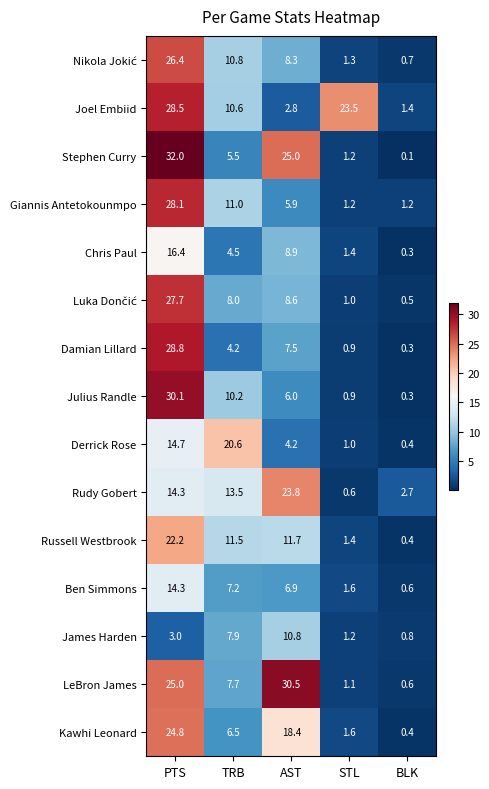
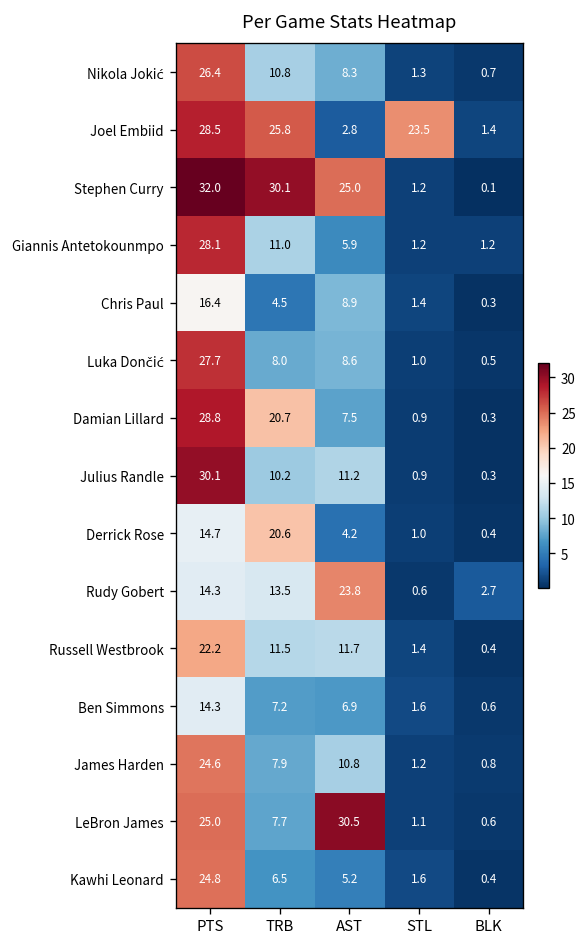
  {
    "Nikola Jokić": {
      "PTS": 26.4,
      "TRB": 10.8,
      "AST": 8.3,
      "STL": 1.3,
      "BLK": 0.7
    },
    "Joel Embiid": {
      "PTS": 28.5,
-     "TRB": 10.6,
+     "TRB": 25.8,
      "AST": 2.8,
      "STL": 23.5,
      "BLK": 1.4
    },
    "Stephen Curry": {
      "PTS": 32.0,
-     "TRB": 5.5,
+     "TRB": 30.1,
      "AST": 25.0,
      "STL": 1.2,
      "BLK": 0.1
    },
    "Giannis Antetokounmpo": {
      "PTS": 28.1,
      "TRB": 11.0,
      "AST": 5.9,
      "STL": 1.2,
      "BLK": 1.2
    },
    "Chris Paul": {
      "PTS": 16.4,
      "TRB": 4.5,
      "AST": 8.9,
      "STL": 1.4,
      "BLK": 0.3
    },
    "Luka Dončić": {
      "PTS": 27.7,
      "TRB": 8.0,
      "AST": 8.6,
      "STL": 1.0,
      "BLK": 0.5
    },
    "Damian Lillard": {
      "PTS": 28.8,
-     "TRB": 4.2,
+     "TRB": 20.7,
      "AST": 7.5,
      "STL": 0.9,
      "BLK": 0.3
    },
    "Julius Randle": {
      "PTS": 30.1,
      "TRB": 10.2,
-     "AST": 6.0,
+     "AST": 11.2,
      "STL": 0.9,
      "BLK": 0.3
    },
    "Derrick Rose": {
      "PTS": 14.7,
      "TRB": 20.6,
      "AST": 4.2,
      "STL": 1.0,
      "BLK": 0.4
    },
    "Rudy Gobert": {
      "PTS": 14.3,
      "TRB": 13.5,
      "AST": 23.8,
      "STL": 0.6,
      "BLK": 2.7
    },
    "Russell Westbrook": {
      "PTS": 22.2,
      "TRB": 11.5,
      "AST": 11.7,
      "STL": 1.4,
      "BLK": 0.4
    },
    "Ben Simmons": {
      "PTS": 14.3,
      "TRB": 7.2,
      "AST": 6.9,
      "STL": 1.6,
      "BLK": 0.6
    },
    "James Harden": {
-     "PTS": 3.0,
+     "PTS": 24.6,
      "TRB": 7.9,
      "AST": 10.8,
      "STL": 1.2,
      "BLK": 0.8
    },
    "LeBron James": {
      "PTS": 25.0,
      "TRB": 7.7,
      "AST": 30.5,
      "STL": 1.1,
      "BLK": 0.6
    },
    "Kawhi Leonard": {
      "PTS": 24.8,
      "TRB": 6.5,
-     "AST": 18.4,
+     "AST": 5.2,
      "STL": 1.6,
      "BLK": 0.4
    }
  }
